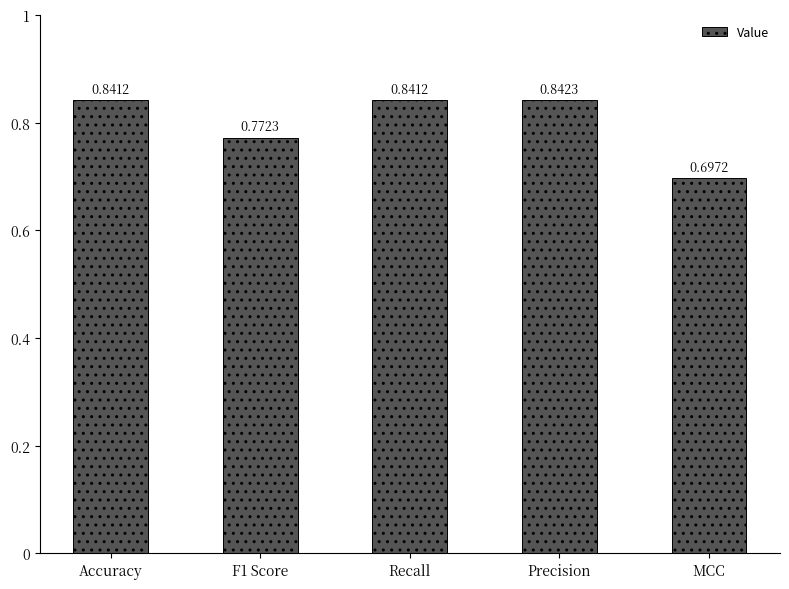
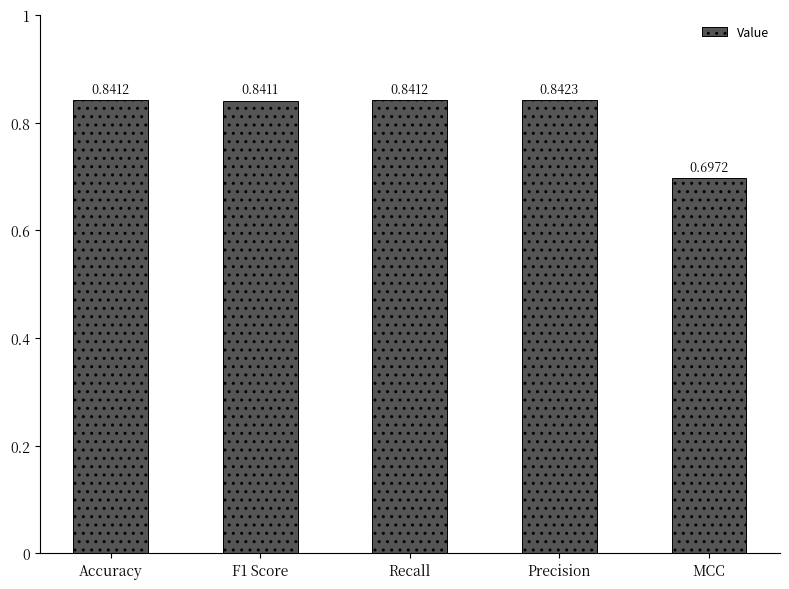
  {
    "Accuracy": 0.8412,
-   "F1 Score": 0.7723,
+   "F1 Score": 0.8411,
    "Recall": 0.8412,
    "Precision": 0.8423,
    "MCC": 0.6972
  }
